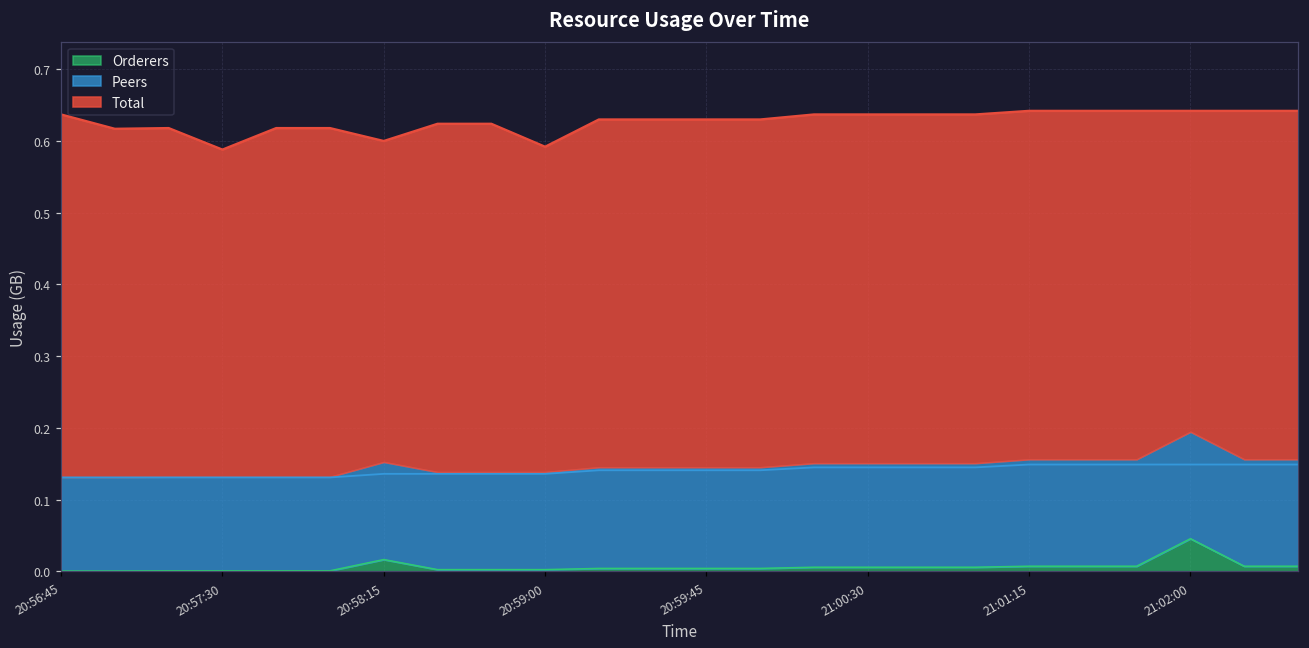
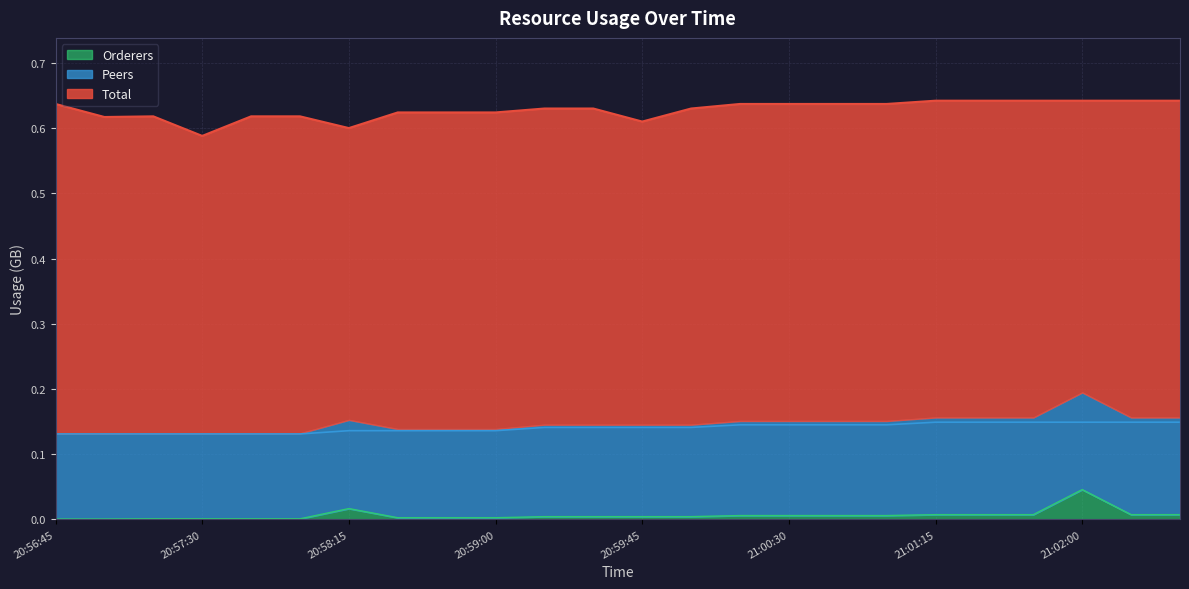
  {
    "Total": {
      "20:56:45": 0.64,
      "20:57:30": 0.59,
      "20:58:15": 0.60,
-     "20:59:00": 0.59,
-     "20:59:45": 0.63,
+     "20:59:00": 0.62,
+     "20:59:45": 0.61,
      "21:00:30": 0.64,
      "21:01:15": 0.64,
      "21:02:00": 0.64
    },
    "Orderers": {
      "20:56:45": 0.00,
      "20:57:30": 0.00,
      "20:58:15": 0.02,
      "20:59:00": 0.00,
      "20:59:45": 0.00,
      "21:00:30": 0.01,
      "21:01:15": 0.01,
      "21:02:00": 0.05
    }
  }
